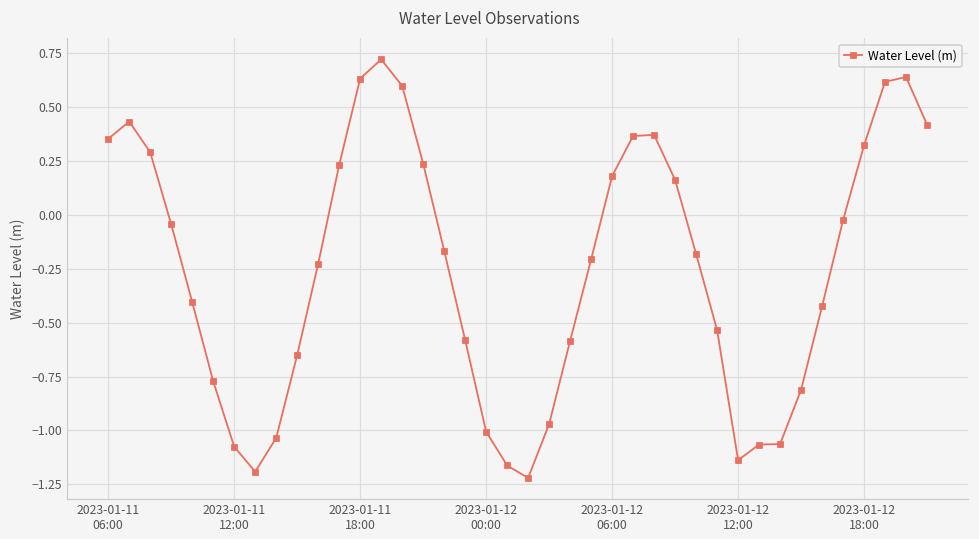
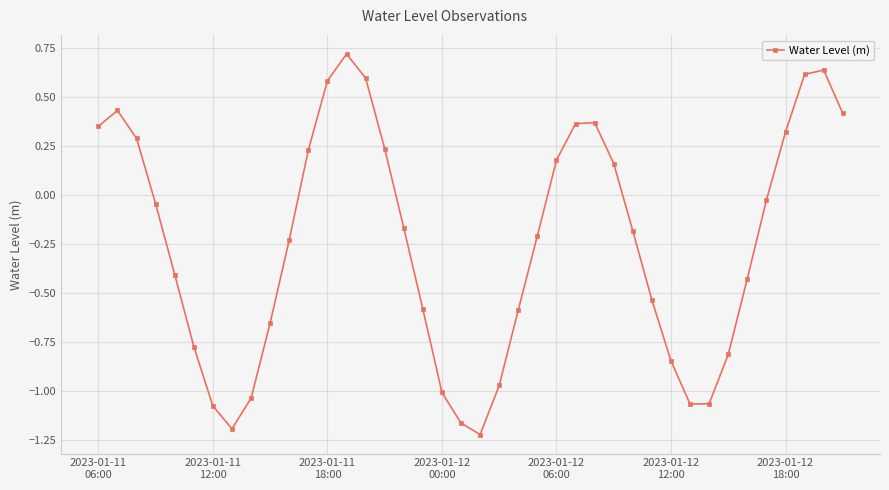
  {
    "2023-01-11 06:00": 0.35,
    "2023-01-11 12:00": -1.08,
-   "2023-01-11 18:00": 0.63,
+   "2023-01-11 18:00": 0.58,
    "2023-01-12 00:00": -1.01,
    "2023-01-12 06:00": 0.18,
-   "2023-01-12 12:00": -1.14,
+   "2023-01-12 12:00": -0.85,
    "2023-01-12 18:00": 0.32
  }
